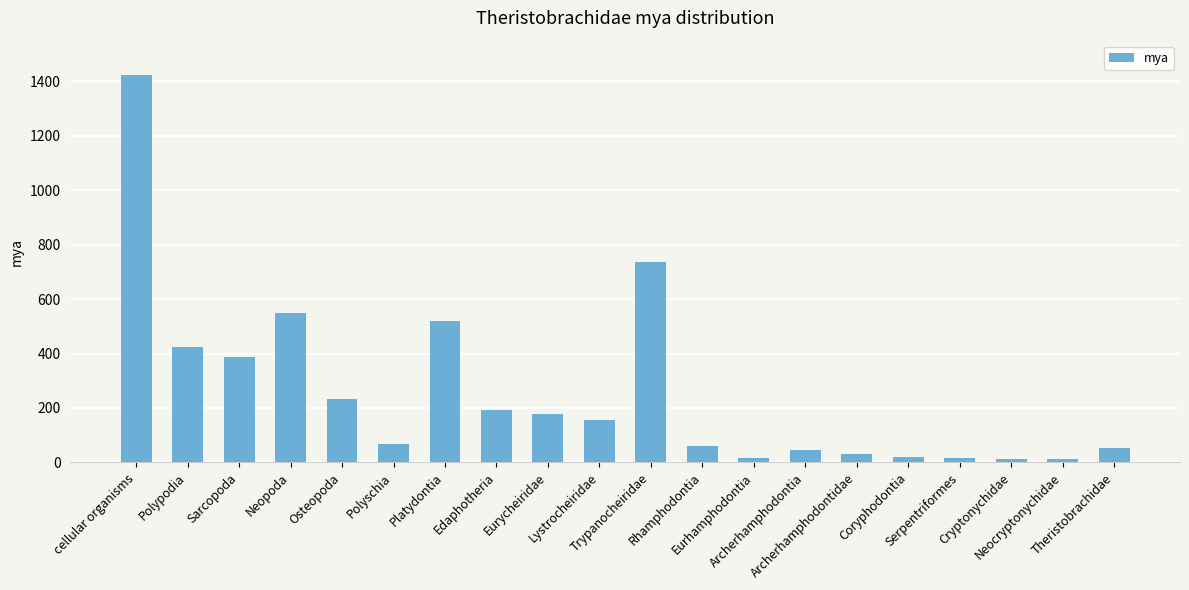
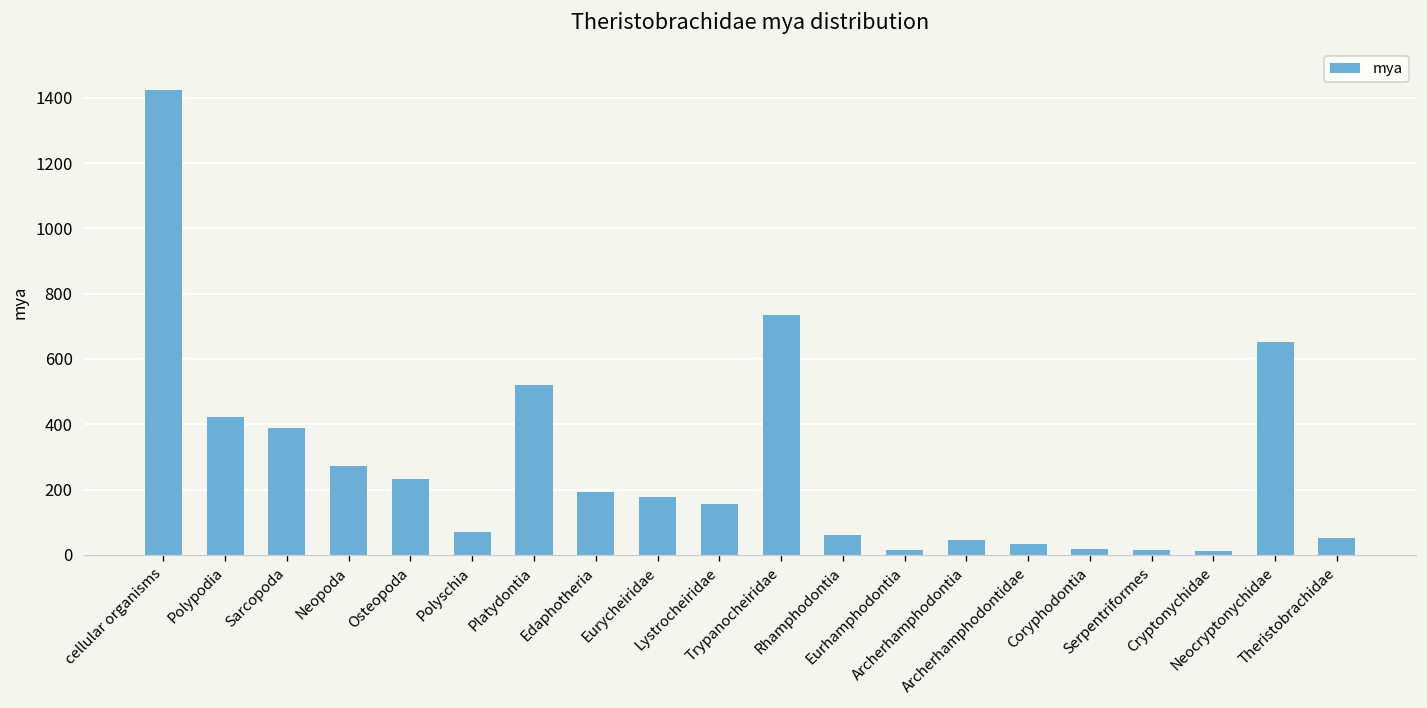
  {
    "cellular organisms": 1420,
    "Polypodia": 420,
    "Sarcopoda": 390,
-   "Neopoda": 550,
+   "Neopoda": 270,
    "Osteopoda": 230,
    "Polyschia": 70,
    "Platydontia": 520,
    "Edaphotheria": 190,
    "Eurycheiridae": 180,
    "Lystrocheiridae": 160,
    "Trypanocheiridae": 730,
    "Rhamphodontia": 60,
    "Eurhamphodontia": 20,
    "Archerhamphodontia": 40,
    "Archerhamphodontidae": 30,
    "Coryphodontia": 20,
    "Serpentriformes": 20,
    "Cryptonychidae": 10,
-   "Neocryptonychidae": 10,
+   "Neocryptonychidae": 650,
    "Theristobrachidae": 50
  }
